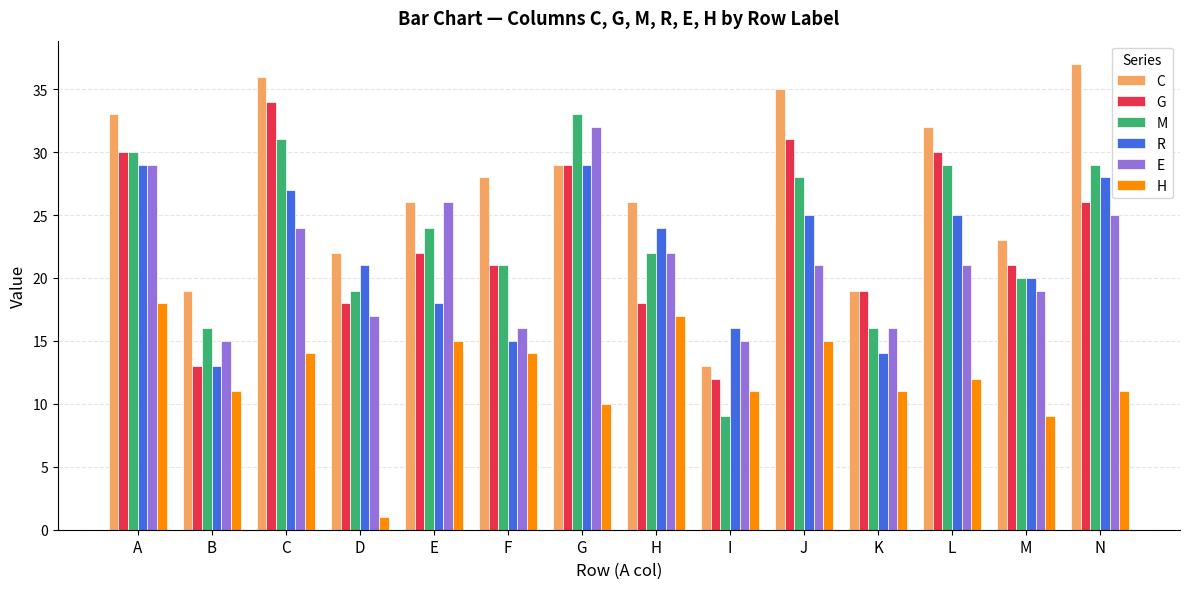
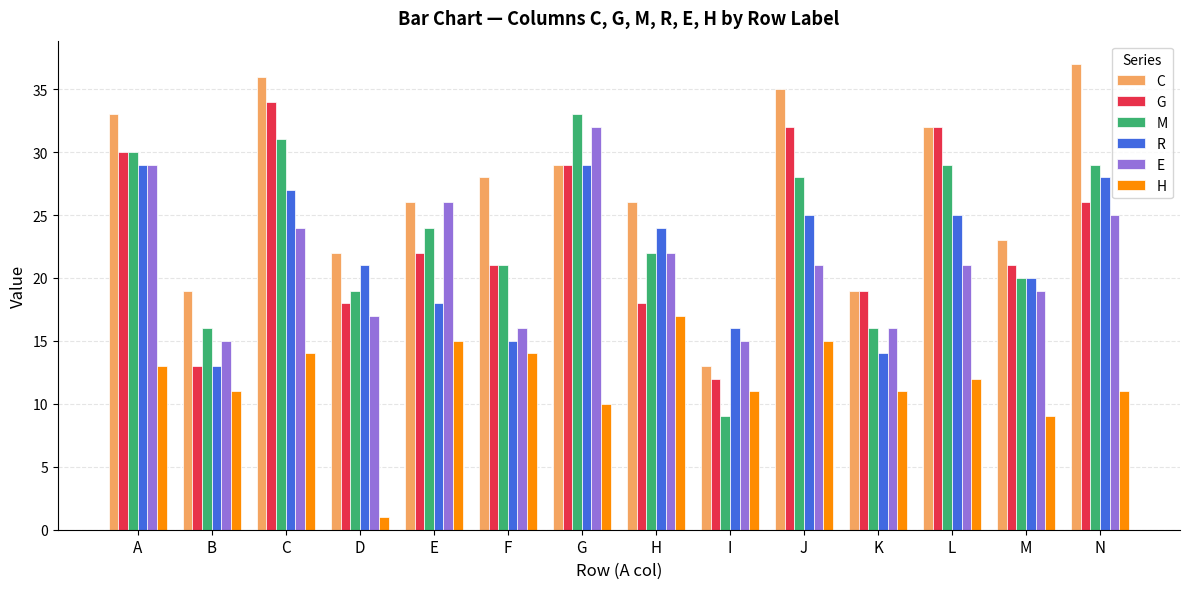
  {
    "C": {
      "A": 33,
      "B": 19,
      "C": 36,
      "D": 22,
      "E": 26,
      "F": 28,
      "G": 29,
      "H": 26,
      "I": 13,
      "J": 35,
      "K": 19,
      "L": 32,
      "M": 23,
      "N": 37
    },
    "G": {
      "A": 30,
      "B": 13,
      "C": 34,
      "D": 18,
      "E": 22,
      "F": 21,
      "G": 29,
      "H": 18,
      "I": 12,
-     "J": 31,
+     "J": 32,
      "K": 19,
-     "L": 30,
+     "L": 32,
      "M": 21,
      "N": 26
    },
    "M": {
      "A": 30,
      "B": 16,
      "C": 31,
      "D": 19,
      "E": 24,
      "F": 21,
      "G": 33,
      "H": 22,
      "I": 9,
      "J": 28,
      "K": 16,
      "L": 29,
      "M": 20,
      "N": 29
    },
    "R": {
      "A": 29,
      "B": 13,
      "C": 27,
      "D": 21,
      "E": 18,
      "F": 15,
      "G": 29,
      "H": 24,
      "I": 16,
      "J": 25,
      "K": 14,
      "L": 25,
      "M": 20,
      "N": 28
    },
    "E": {
      "A": 29,
      "B": 15,
      "C": 24,
      "D": 17,
      "E": 26,
      "F": 16,
      "G": 32,
      "H": 22,
      "I": 15,
      "J": 21,
      "K": 16,
      "L": 21,
      "M": 19,
      "N": 25
    },
    "H": {
-     "A": 18,
+     "A": 13,
      "B": 11,
      "C": 14,
      "D": 1,
      "E": 15,
      "F": 14,
      "G": 10,
      "H": 17,
      "I": 11,
      "J": 15,
      "K": 11,
      "L": 12,
      "M": 9,
      "N": 11
    }
  }
